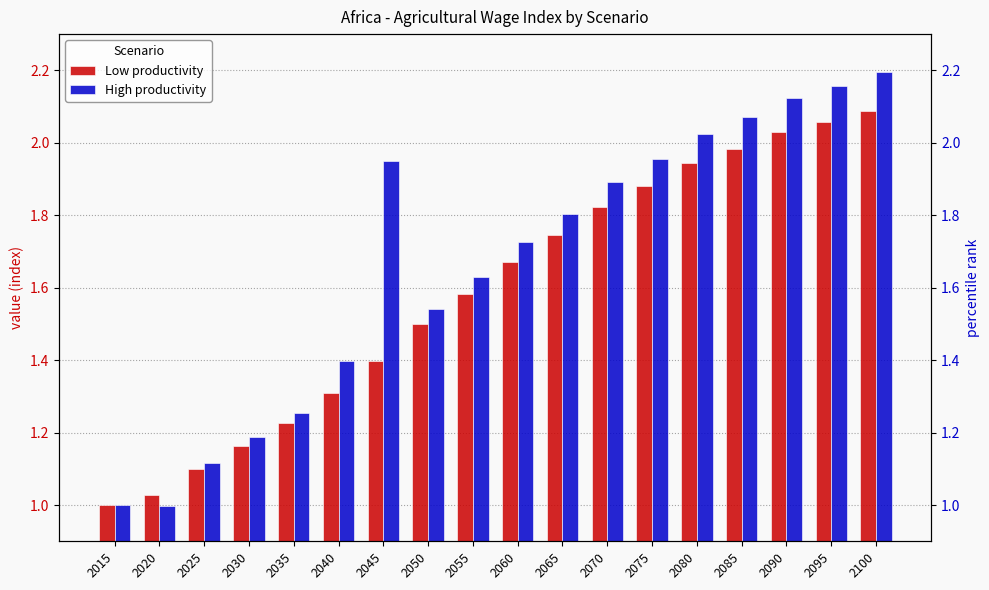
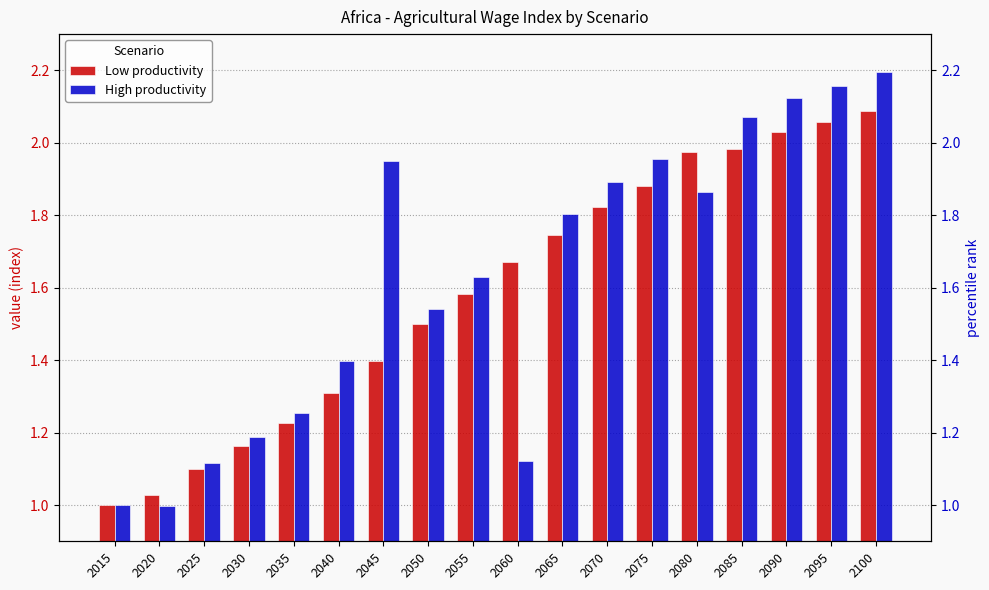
  {
    "Low productivity": {
      "2015": 1.00,
      "2020": 1.03,
      "2025": 1.10,
      "2030": 1.16,
      "2035": 1.23,
      "2040": 1.31,
      "2045": 1.40,
      "2050": 1.50,
      "2055": 1.58,
      "2060": 1.67,
      "2065": 1.75,
      "2070": 1.82,
      "2075": 1.88,
-     "2080": 1.94,
+     "2080": 1.97,
      "2085": 1.98,
      "2090": 2.03,
      "2095": 2.06,
      "2100": 2.09
    },
    "High productivity": {
      "2015": 1.00,
      "2020": 1.00,
      "2025": 1.12,
      "2030": 1.19,
      "2035": 1.25,
      "2040": 1.40,
      "2045": 1.95,
      "2050": 1.54,
      "2055": 1.63,
-     "2060": 1.73,
+     "2060": 1.12,
      "2065": 1.80,
      "2070": 1.89,
      "2075": 1.96,
-     "2080": 2.02,
+     "2080": 1.86,
      "2085": 2.07,
      "2090": 2.12,
      "2095": 2.16,
      "2100": 2.20
    }
  }
